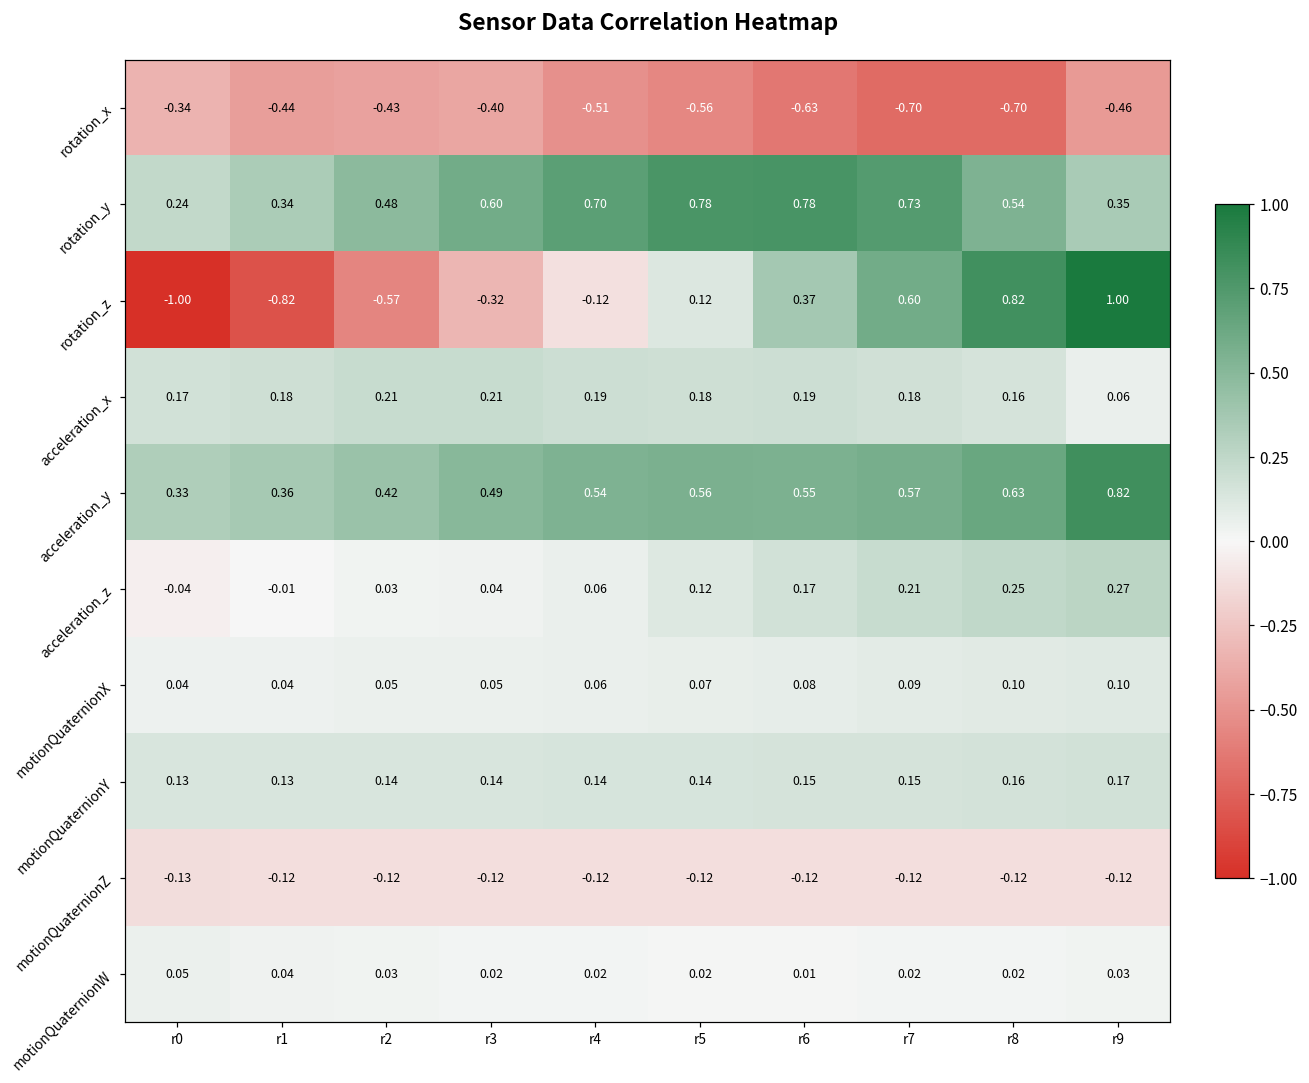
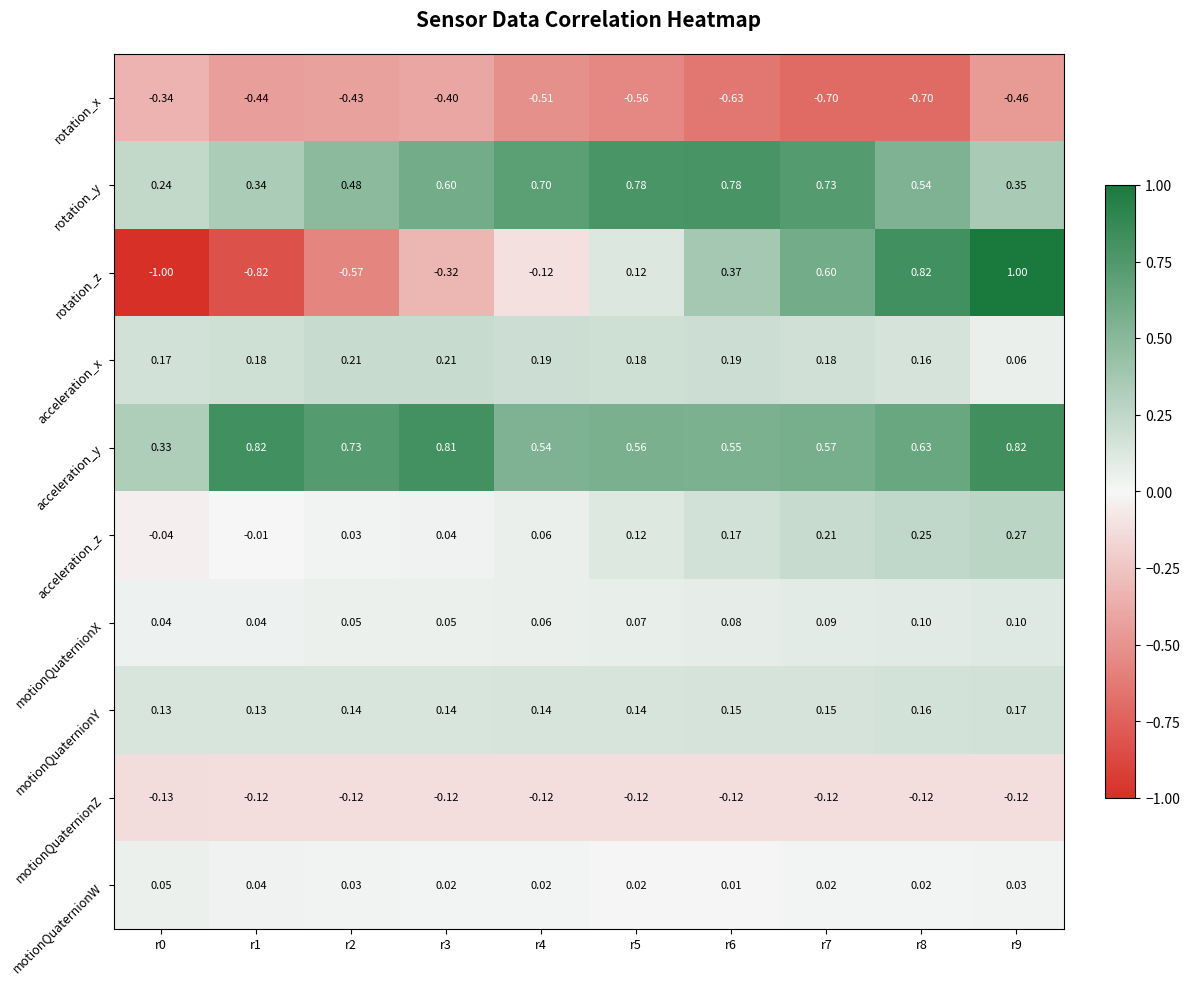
  {
    "rotation_x": {
      "r0": -0.34,
      "r1": -0.44,
      "r2": -0.43,
      "r3": -0.40,
      "r4": -0.51,
      "r5": -0.56,
      "r6": -0.63,
      "r7": -0.70,
      "r8": -0.70,
      "r9": -0.46
    },
    "rotation_y": {
      "r0": 0.24,
      "r1": 0.34,
      "r2": 0.48,
      "r3": 0.60,
      "r4": 0.70,
      "r5": 0.78,
      "r6": 0.78,
      "r7": 0.73,
      "r8": 0.54,
      "r9": 0.35
    },
    "rotation_z": {
      "r0": -1.00,
      "r1": -0.82,
      "r2": -0.57,
      "r3": -0.32,
      "r4": -0.12,
      "r5": 0.12,
      "r6": 0.37,
      "r7": 0.60,
      "r8": 0.82,
      "r9": 1.00
    },
    "acceleration_x": {
      "r0": 0.17,
      "r1": 0.18,
      "r2": 0.21,
      "r3": 0.21,
      "r4": 0.19,
      "r5": 0.18,
      "r6": 0.19,
      "r7": 0.18,
      "r8": 0.16,
      "r9": 0.06
    },
    "acceleration_y": {
      "r0": 0.33,
-     "r1": 0.36,
-     "r2": 0.42,
-     "r3": 0.49,
+     "r1": 0.82,
+     "r2": 0.73,
+     "r3": 0.81,
      "r4": 0.54,
      "r5": 0.56,
      "r6": 0.55,
      "r7": 0.57,
      "r8": 0.63,
      "r9": 0.82
    },
    "acceleration_z": {
      "r0": -0.04,
      "r1": -0.01,
      "r2": 0.03,
      "r3": 0.04,
      "r4": 0.06,
      "r5": 0.12,
      "r6": 0.17,
      "r7": 0.21,
      "r8": 0.25,
      "r9": 0.27
    },
    "motionQuaternionX": {
      "r0": 0.04,
      "r1": 0.04,
      "r2": 0.05,
      "r3": 0.05,
      "r4": 0.06,
      "r5": 0.07,
      "r6": 0.08,
      "r7": 0.09,
      "r8": 0.10,
      "r9": 0.10
    },
    "motionQuaternionY": {
      "r0": 0.13,
      "r1": 0.13,
      "r2": 0.14,
      "r3": 0.14,
      "r4": 0.14,
      "r5": 0.14,
      "r6": 0.15,
      "r7": 0.15,
      "r8": 0.16,
      "r9": 0.17
    },
    "motionQuaternionZ": {
      "r0": -0.13,
      "r1": -0.12,
      "r2": -0.12,
      "r3": -0.12,
      "r4": -0.12,
      "r5": -0.12,
      "r6": -0.12,
      "r7": -0.12,
      "r8": -0.12,
      "r9": -0.12
    },
    "motionQuaternionW": {
      "r0": 0.05,
      "r1": 0.04,
      "r2": 0.03,
      "r3": 0.02,
      "r4": 0.02,
      "r5": 0.02,
      "r6": 0.01,
      "r7": 0.02,
      "r8": 0.02,
      "r9": 0.03
    }
  }
